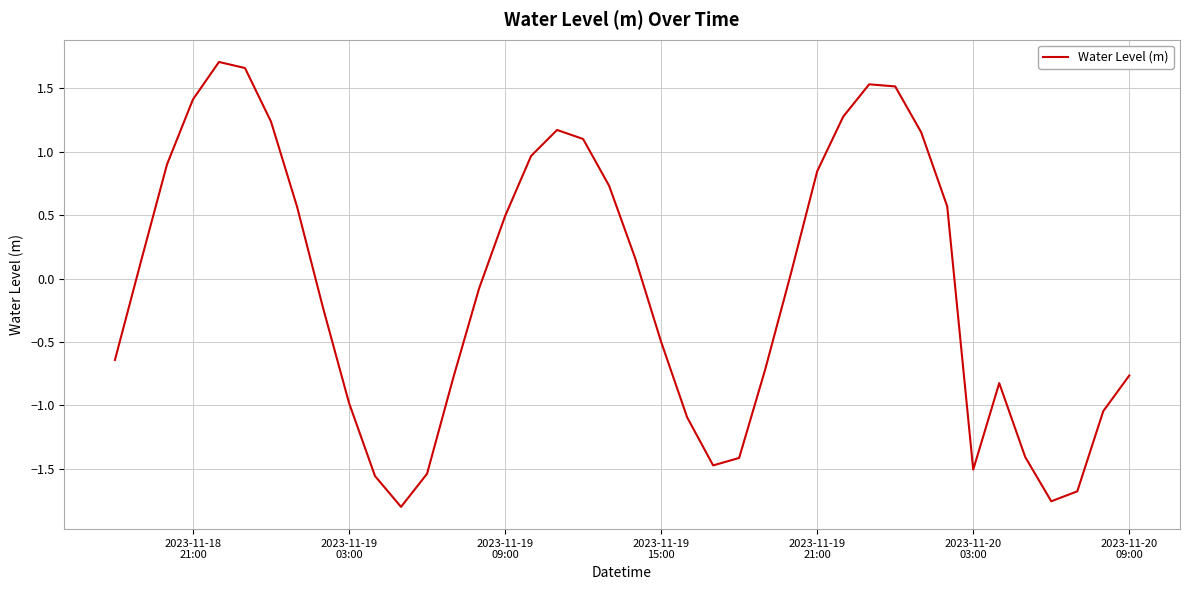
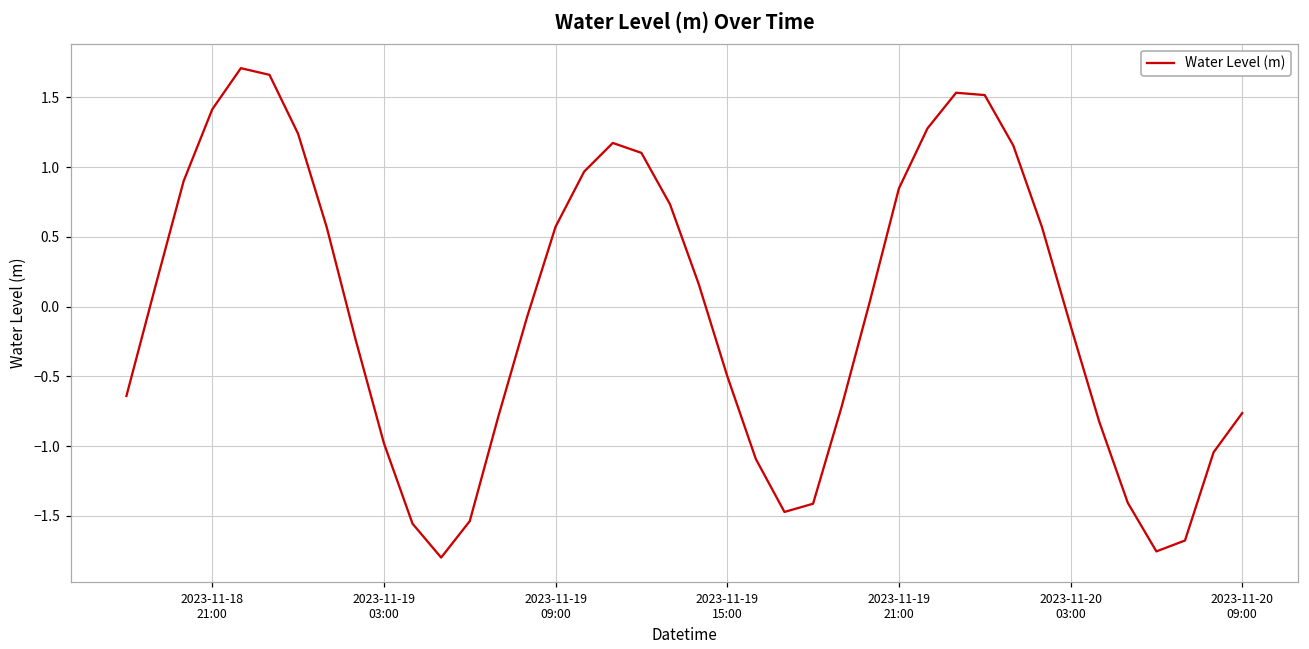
  {
    "2023-11-18 21:00": 1.41,
    "2023-11-19 03:00": -0.98,
-   "2023-11-19 09:00": 0.49,
+   "2023-11-19 09:00": 0.57,
    "2023-11-19 15:00": -0.50,
    "2023-11-19 21:00": 0.85,
-   "2023-11-20 03:00": -1.51,
+   "2023-11-20 03:00": -0.14,
    "2023-11-20 09:00": -0.76
  }
